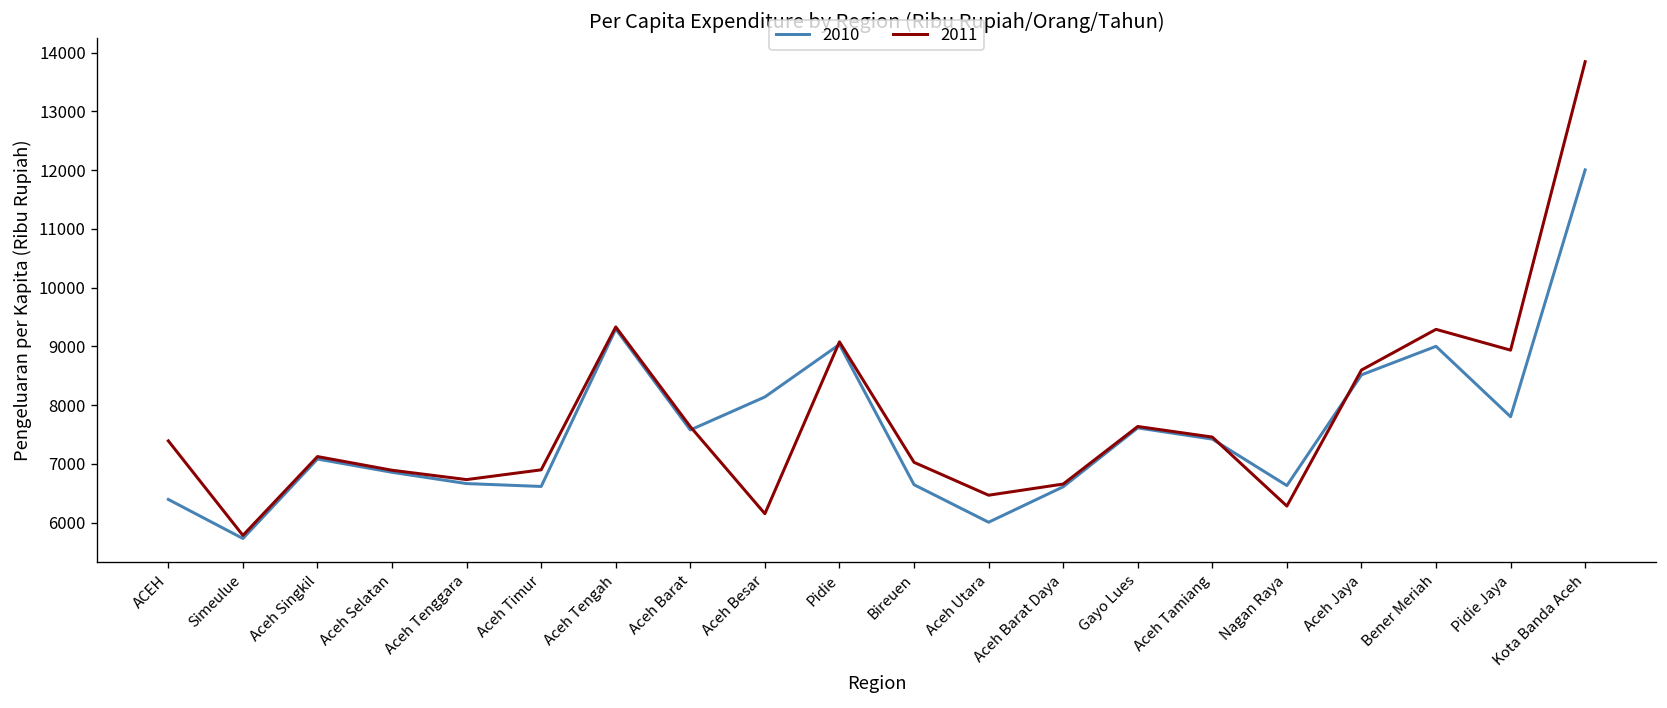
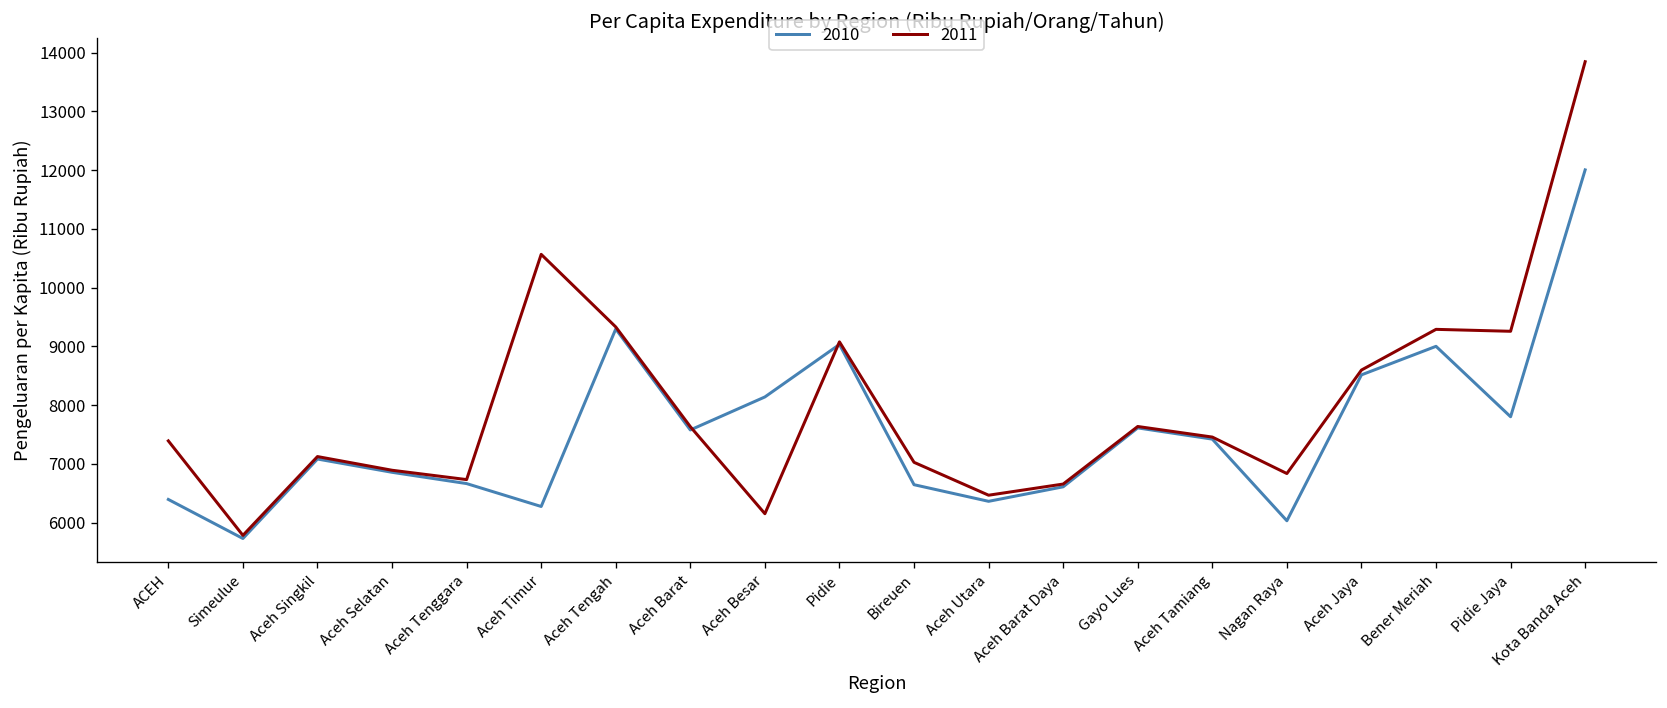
  {
    "2010": {
      "ACEH": 6400,
      "Aceh Tenggara": 6700,
-     "Aceh Timur": 6600,
+     "Aceh Timur": 6300,
      "Aceh Barat": 7600,
      "Aceh Besar": 8100,
      "Bireuen": 6600,
-     "Aceh Utara": 6000,
-     "Nagan Raya": 6600,
+     "Aceh Utara": 6400,
+     "Nagan Raya": 6000,
      "Aceh Jaya": 8500,
      "Bener Meriah": 9000,
      "Pidie Jaya": 7800,
      "Kota Banda Aceh": 12000
    },
    "2011": {
      "ACEH": 7400,
      "Aceh Tenggara": 6700,
-     "Aceh Timur": 6900,
+     "Aceh Timur": 10600,
      "Aceh Barat": 7600,
      "Aceh Besar": 6200,
      "Bireuen": 7000,
      "Aceh Utara": 6500,
-     "Nagan Raya": 6300,
+     "Nagan Raya": 6800,
      "Aceh Jaya": 8600,
      "Bener Meriah": 9300,
-     "Pidie Jaya": 8900,
+     "Pidie Jaya": 9300,
      "Kota Banda Aceh": 13800
    }
  }
